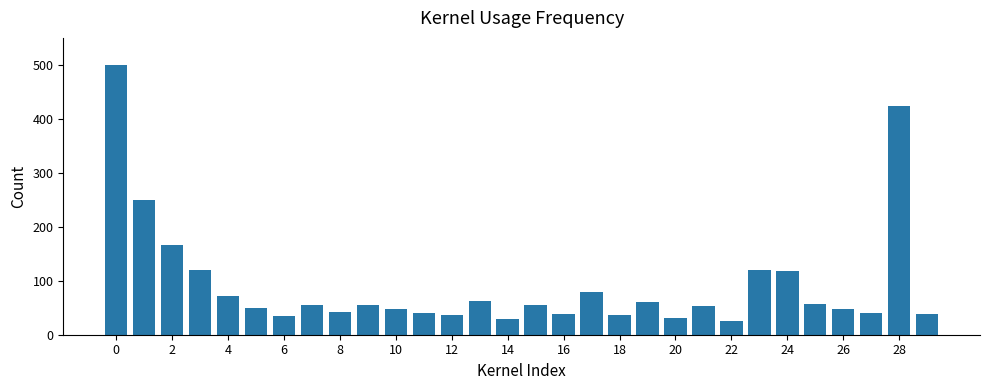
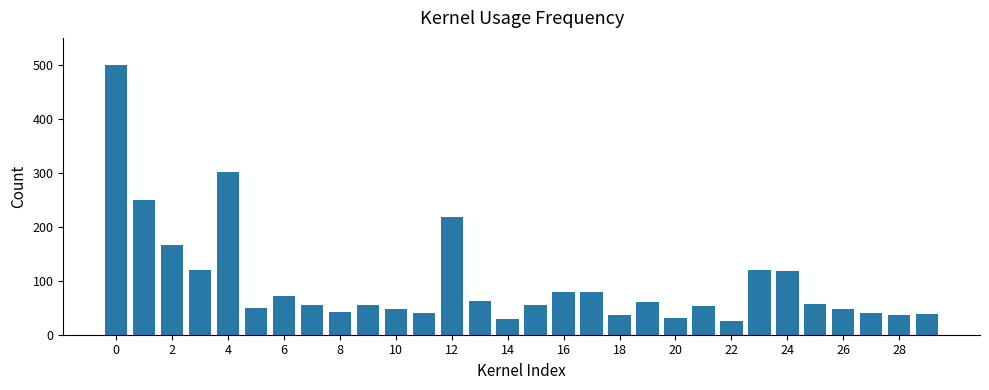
  {
    "0": 500,
    "2": 170,
-   "4": 70,
-   "6": 40,
+   "4": 300,
+   "6": 70,
    "8": 40,
    "10": 50,
-   "12": 40,
+   "12": 220,
    "14": 30,
-   "16": 40,
+   "16": 80,
    "18": 40,
    "20": 30,
    "22": 30,
    "24": 120,
    "26": 50,
-   "28": 420
+   "28": 40
  }
